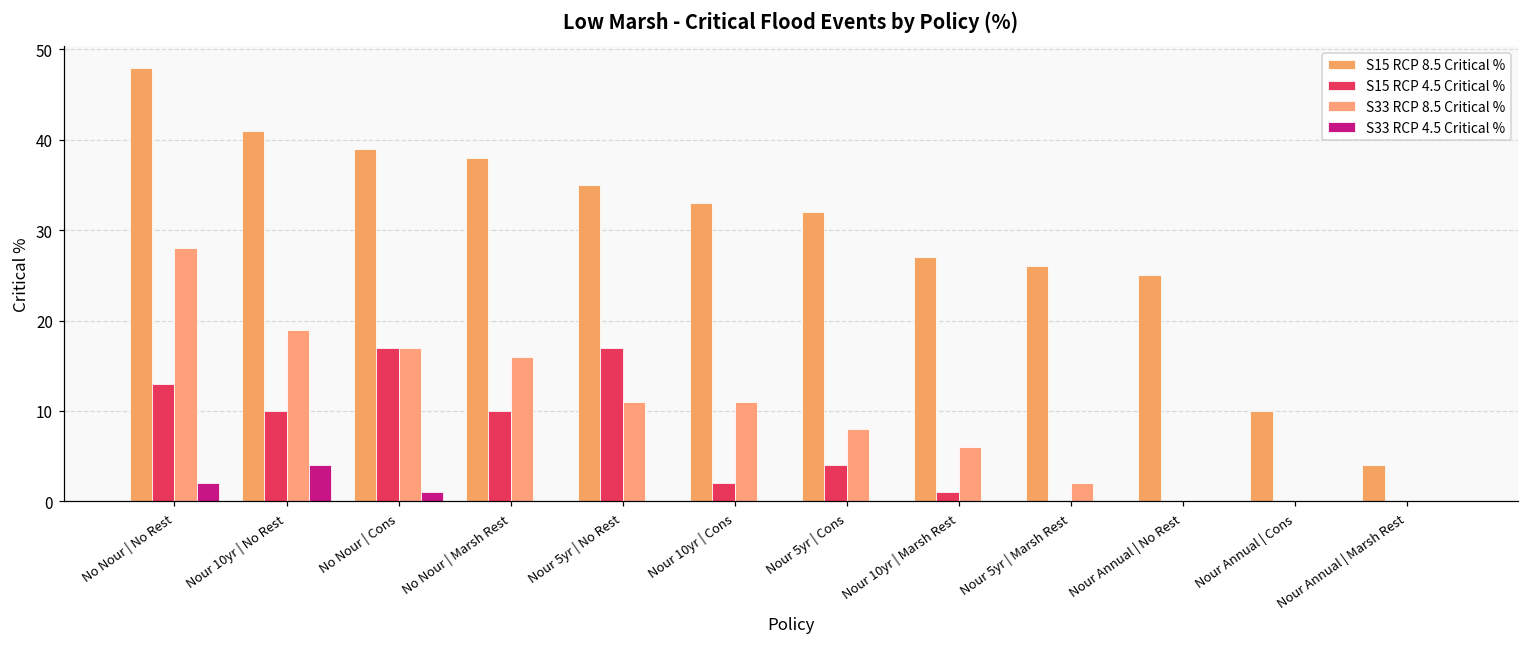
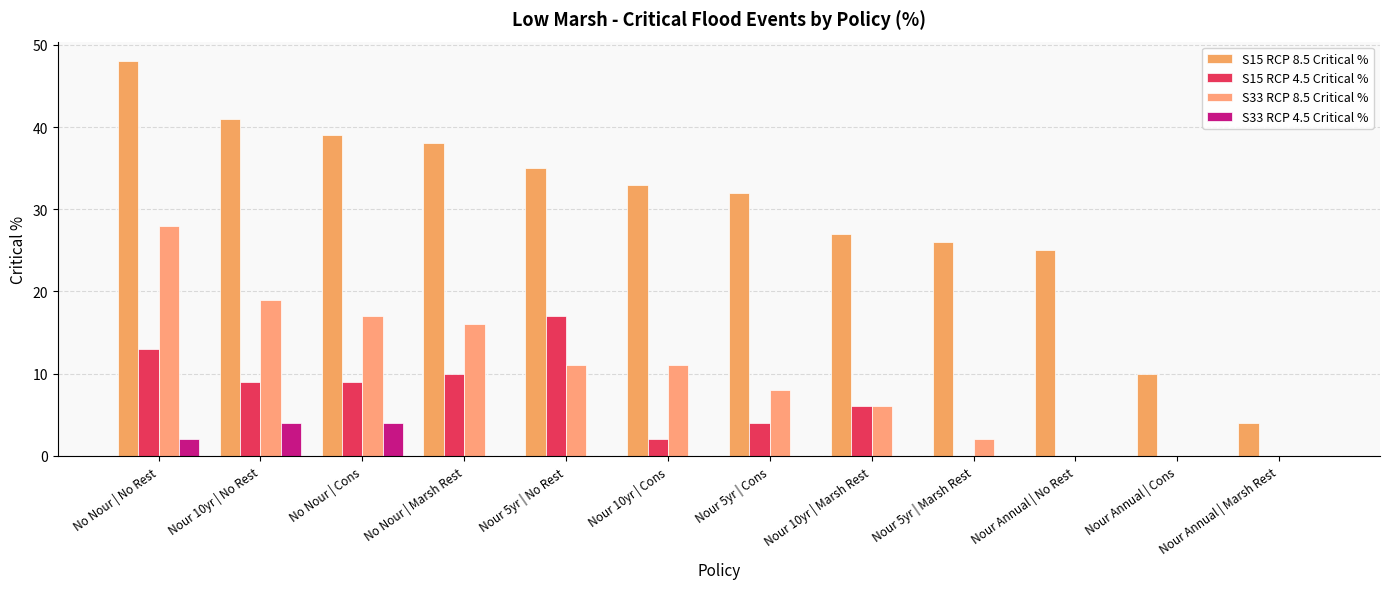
  {
    "S15 RCP 4.5 Critical %": {
      "No Nour | No Rest": 13,
-     "Nour 10yr | No Rest": 10,
-     "No Nour | Cons": 17,
+     "Nour 10yr | No Rest": 9,
+     "No Nour | Cons": 9,
      "No Nour | Marsh Rest": 10,
      "Nour 5yr | No Rest": 17,
      "Nour 10yr | Cons": 2,
      "Nour 5yr | Cons": 4,
-     "Nour 10yr | Marsh Rest": 1,
+     "Nour 10yr | Marsh Rest": 6,
      "Nour 5yr | Marsh Rest": 0,
      "Nour Annual | No Rest": 0,
      "Nour Annual | Cons": 0,
      "Nour Annual | Marsh Rest": 0
    },
    "S33 RCP 4.5 Critical %": {
      "No Nour | No Rest": 2,
      "Nour 10yr | No Rest": 4,
-     "No Nour | Cons": 1,
+     "No Nour | Cons": 4,
      "No Nour | Marsh Rest": 0,
      "Nour 5yr | No Rest": 0,
      "Nour 10yr | Cons": 0,
      "Nour 5yr | Cons": 0,
      "Nour 10yr | Marsh Rest": 0,
      "Nour 5yr | Marsh Rest": 0,
      "Nour Annual | No Rest": 0,
      "Nour Annual | Cons": 0,
      "Nour Annual | Marsh Rest": 0
    }
  }
